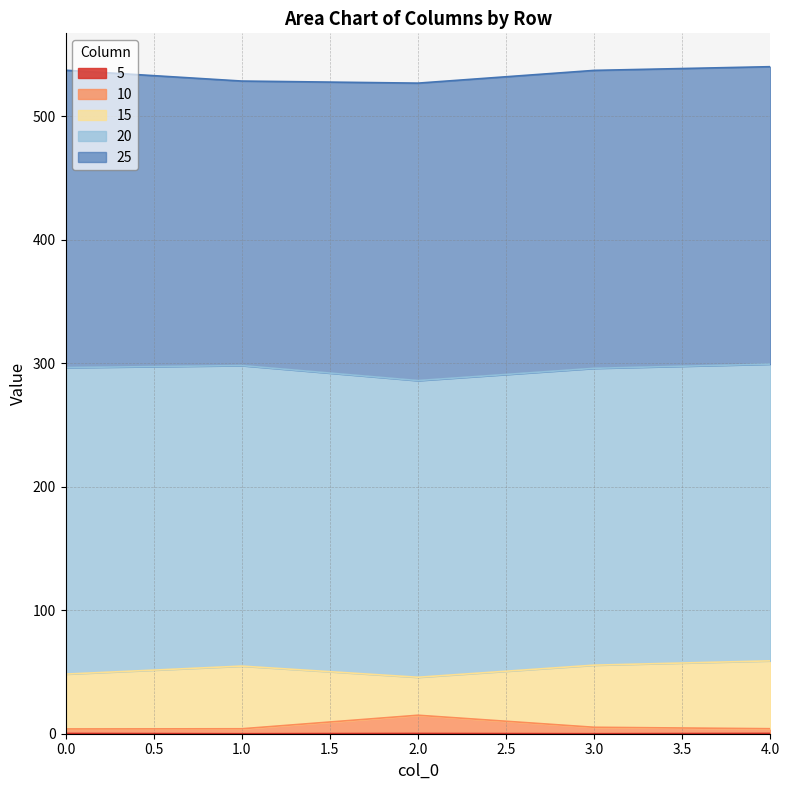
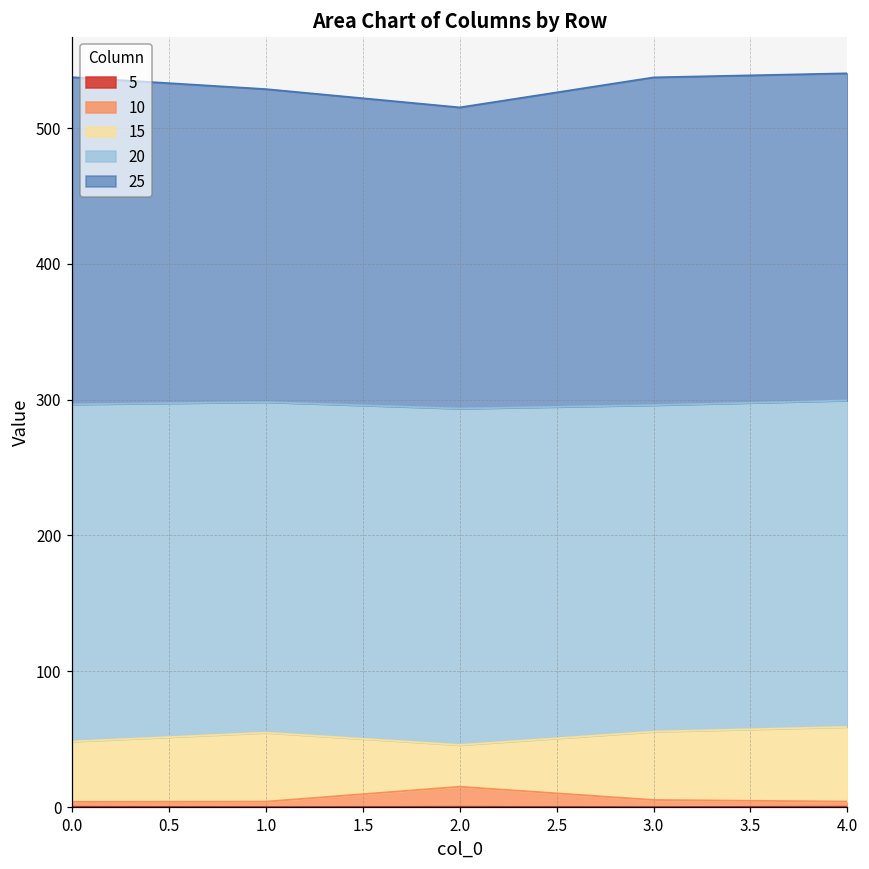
  {
    "5": {
      "0.0": 0,
      "1.0": 0,
      "2.0": 0,
      "3.0": 0,
      "4.0": 0
    },
    "10": {
      "0.0": 4,
      "1.0": 4,
      "2.0": 15,
      "3.0": 5,
      "4.0": 4
    },
    "15": {
      "0.0": 44,
      "1.0": 51,
      "2.0": 31,
      "3.0": 50,
      "4.0": 55
    },
    "20": {
      "0.0": 248,
      "1.0": 243,
-     "2.0": 240,
+     "2.0": 248,
      "3.0": 240,
      "4.0": 240
    },
    "25": {
      "0.0": 241,
      "1.0": 230,
-     "2.0": 241,
+     "2.0": 222,
      "3.0": 241,
      "4.0": 241
    }
  }
